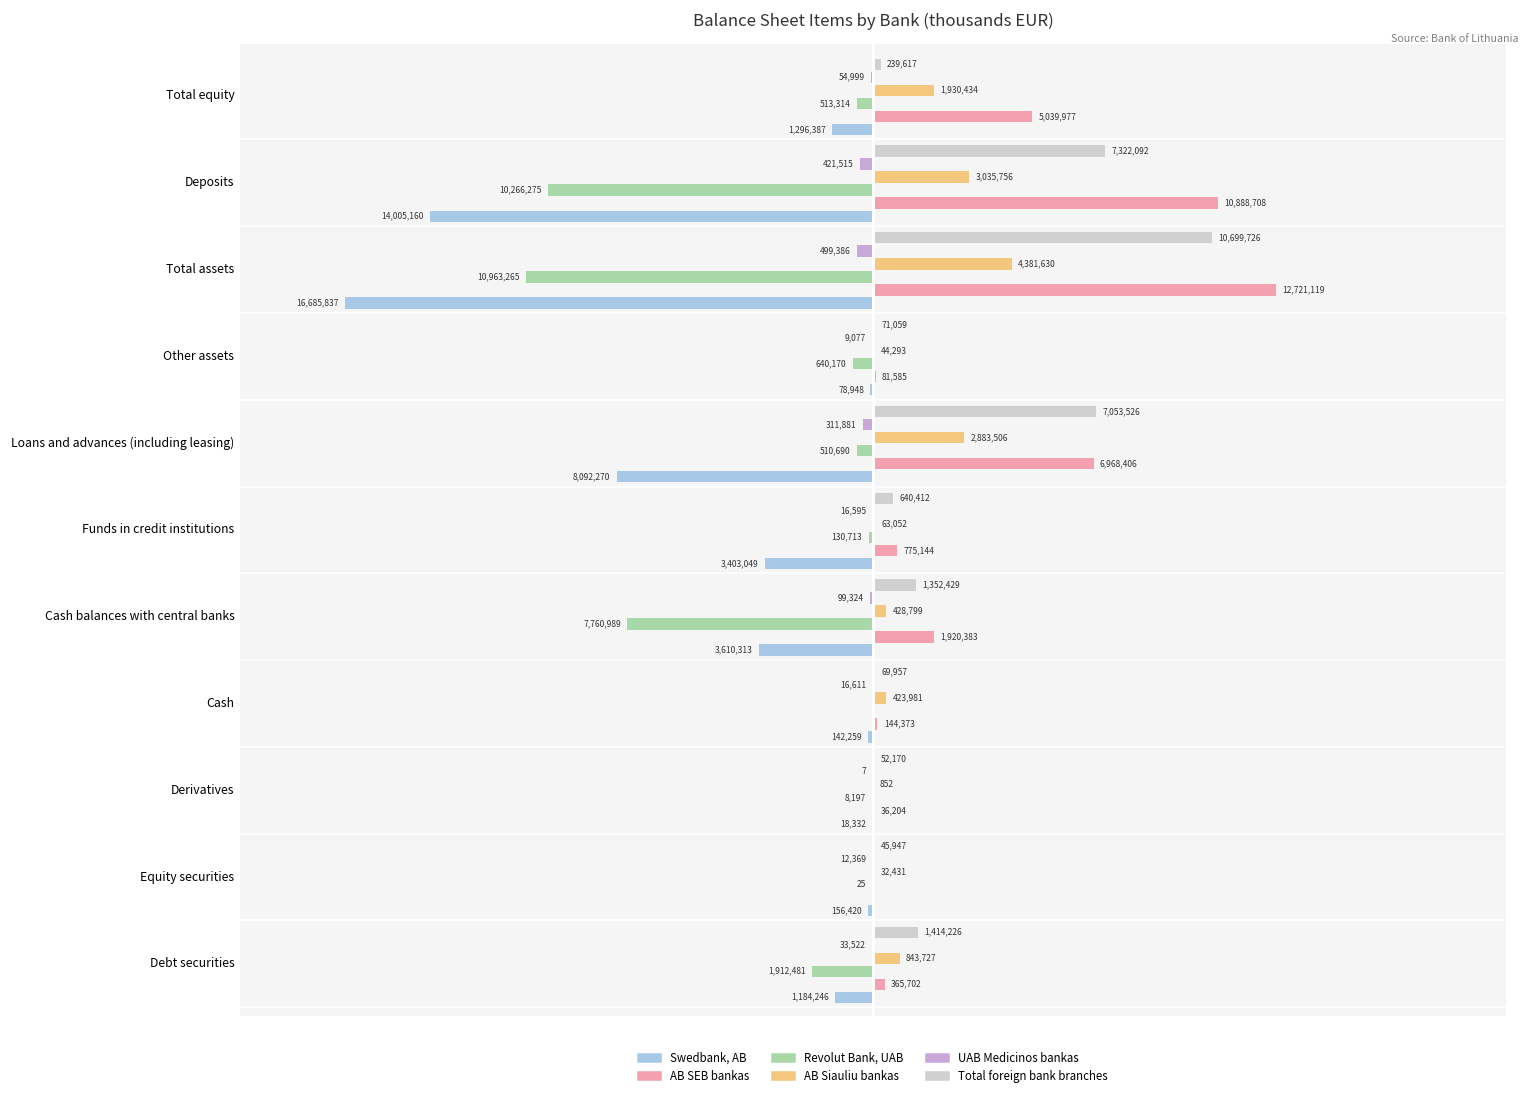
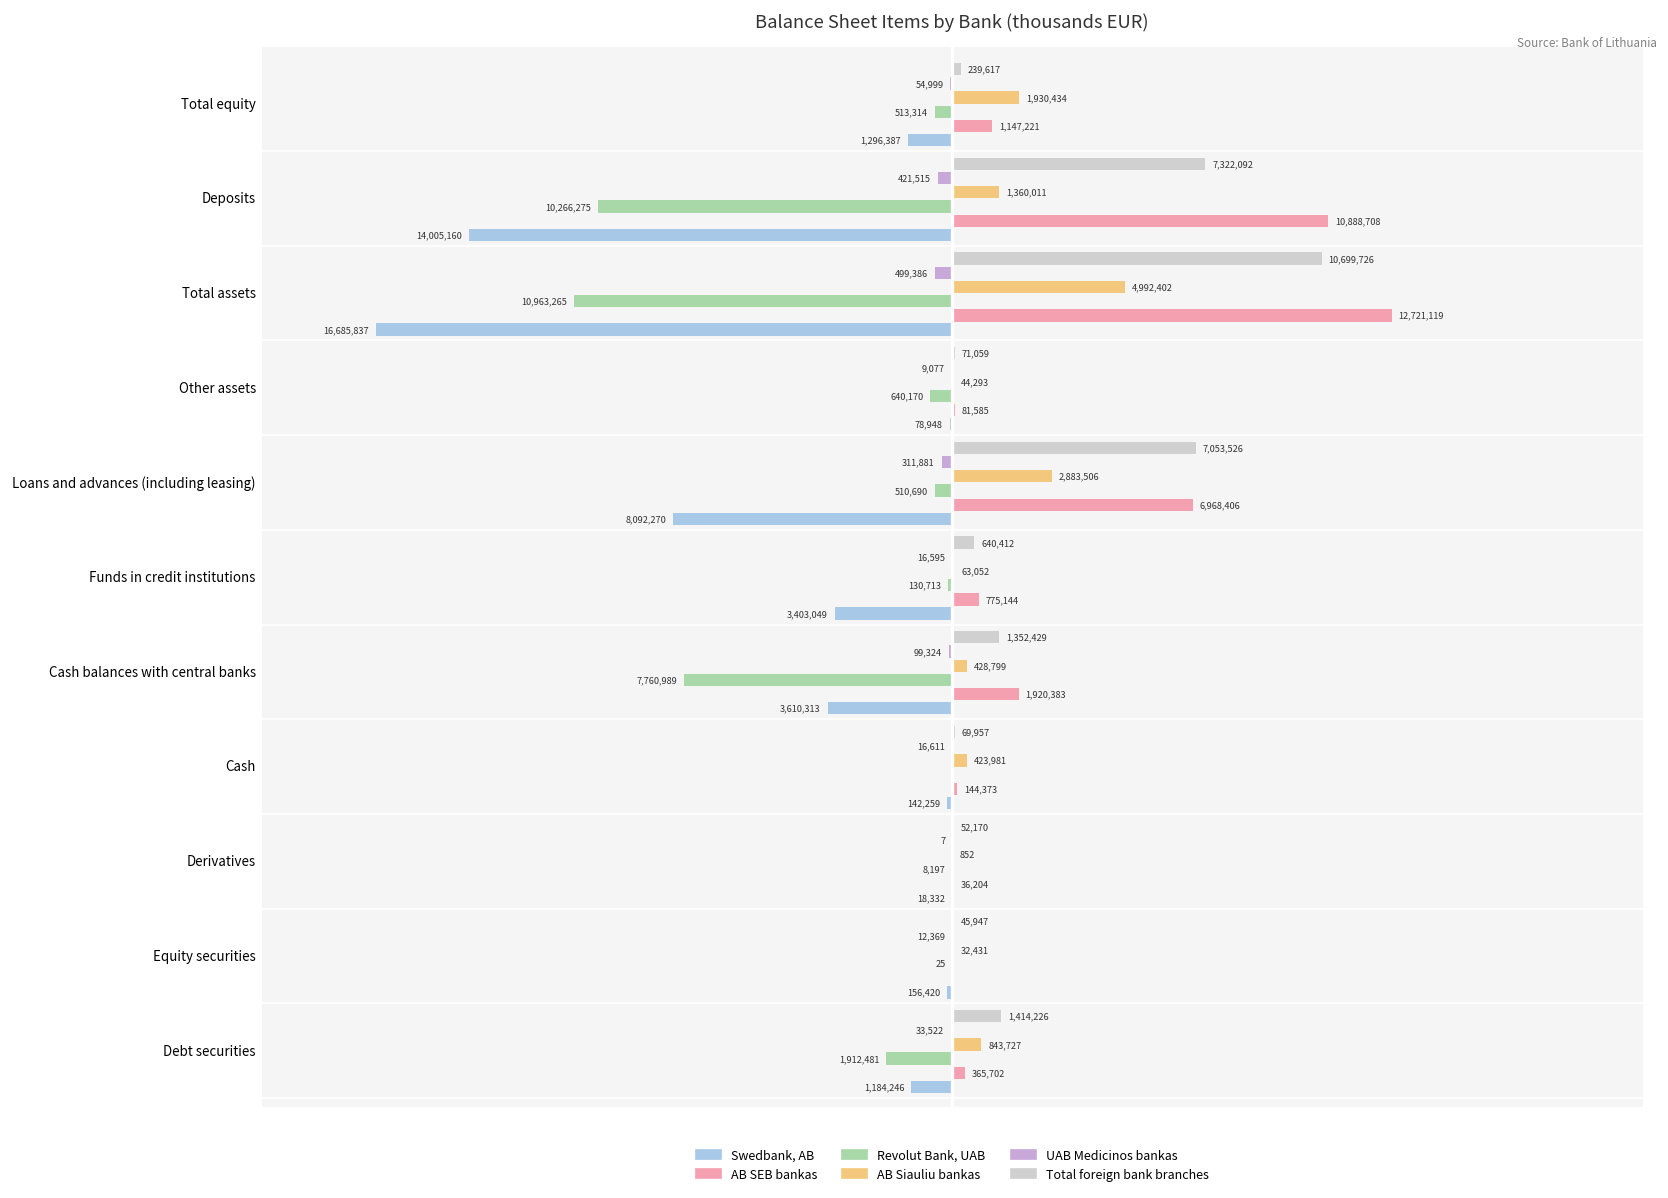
  {
    "AB SEB bankas": {
-     "Total equity": "5,039,977",
+     "Total equity": "1,147,221",
      "Deposits": "10,888,708",
      "Total assets": "12,721,119",
      "Other assets": "81,585",
      "Loans and advances (including leasing)": "6,968,406",
      "Funds in credit institutions": "775,144",
      "Cash balances with central banks": "1,920,383",
      "Cash": "144,373",
      "Derivatives": "36,204",
      "Debt securities": "365,702"
    },
    "AB Siauliu bankas": {
      "Total equity": "1,930,434",
-     "Deposits": "3,035,756",
-     "Total assets": "4,381,630",
+     "Deposits": "1,360,011",
+     "Total assets": "4,992,402",
      "Other assets": "44,293",
      "Loans and advances (including leasing)": "2,883,506",
      "Funds in credit institutions": "63,052",
      "Cash balances with central banks": "428,799",
      "Cash": "423,981",
      "Derivatives": "852",
      "Equity securities": "32,431",
      "Debt securities": "843,727"
    }
  }
